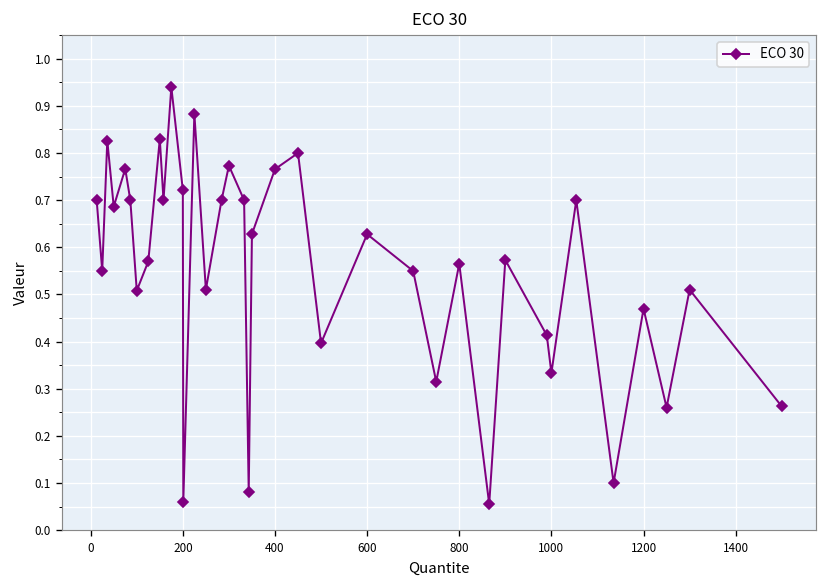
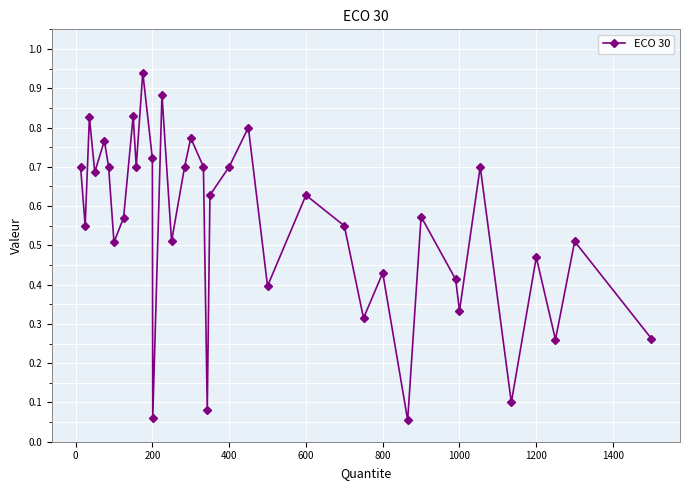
  {
    "200": 0.72,
-   "400": 0.77,
+   "400": 0.70,
    "600": 0.63,
-   "800": 0.57,
+   "800": 0.43,
    "1000": 0.33,
    "1200": 0.47
  }
